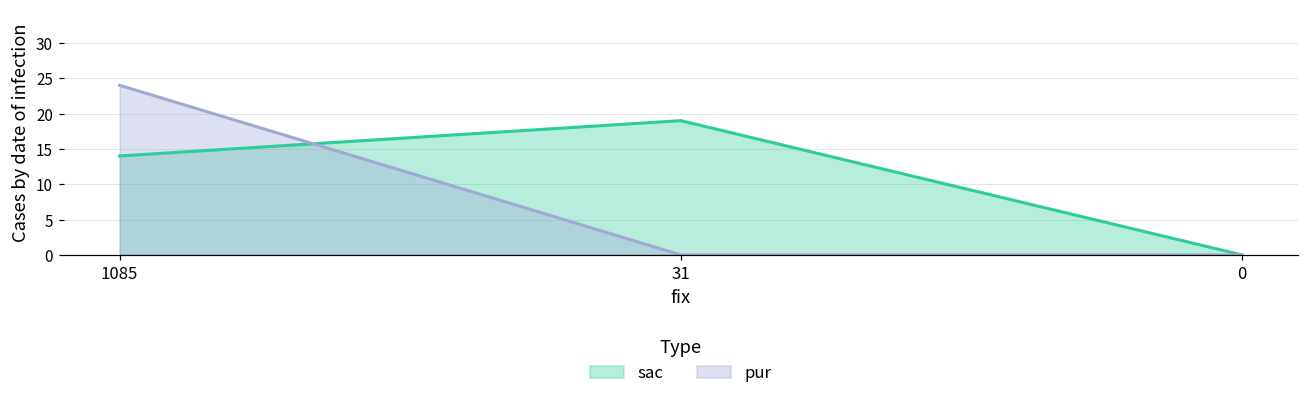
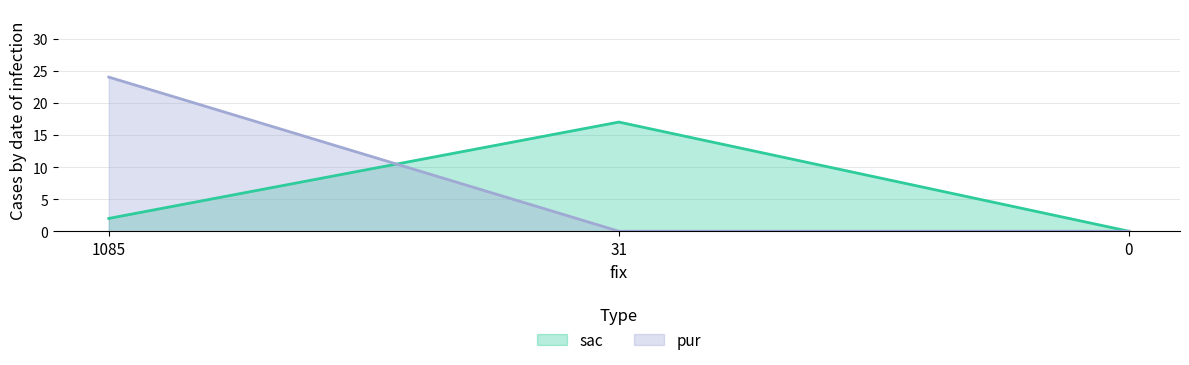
  {
    "sac": {
-     "1085": 14,
-     "31": 19
+     "1085": 2,
+     "31": 17
    },
    "pur": {
      "1085": 24,
      "31": 0
    }
  }
